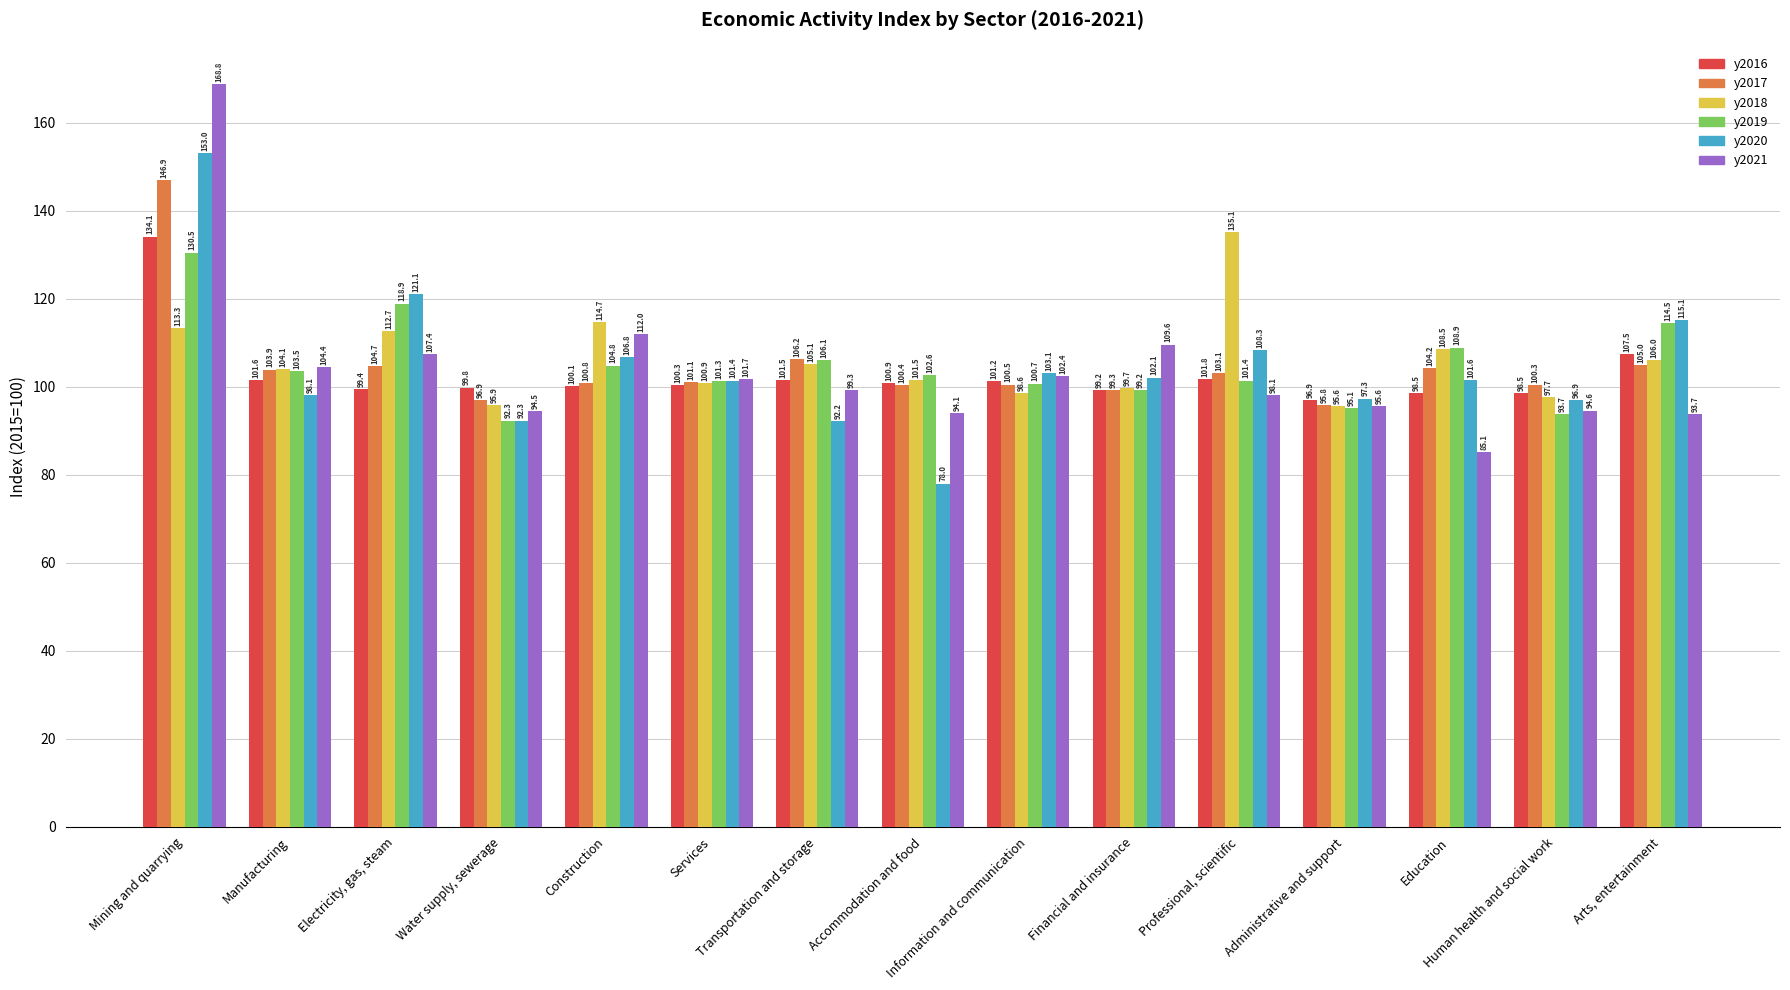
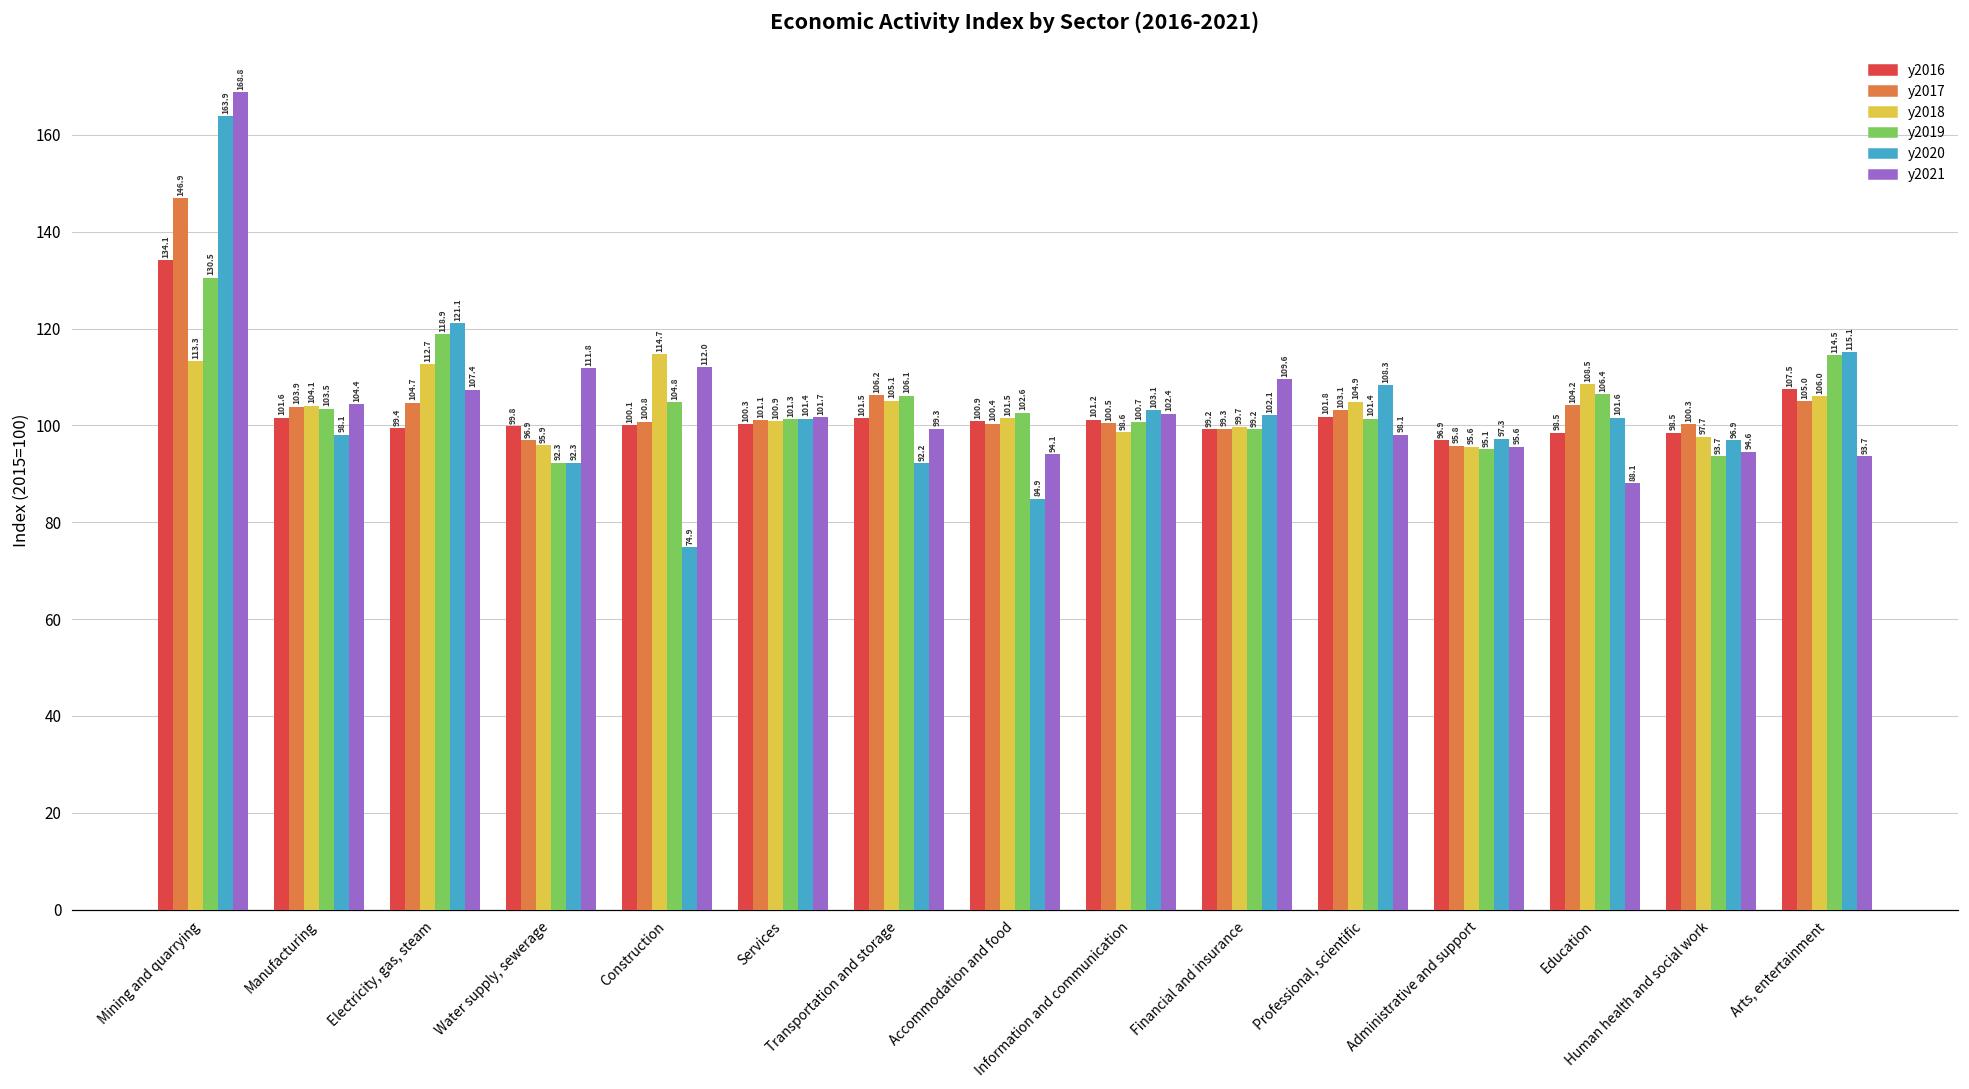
  {
    "y2018": {
      "Mining and quarrying": 113.3,
      "Manufacturing": 104.1,
      "Electricity, gas, steam": 112.7,
      "Water supply, sewerage": 95.9,
      "Construction": 114.7,
      "Services": 100.9,
      "Transportation and storage": 105.1,
      "Accommodation and food": 101.5,
      "Information and communication": 98.6,
      "Financial and insurance": 99.7,
-     "Professional, scientific": 135.1,
+     "Professional, scientific": 104.9,
      "Administrative and support": 95.6,
      "Education": 108.5,
      "Human health and social work": 97.7,
      "Arts, entertainment": 106.0
    },
    "y2019": {
      "Mining and quarrying": 130.5,
      "Manufacturing": 103.5,
      "Electricity, gas, steam": 118.9,
      "Water supply, sewerage": 92.3,
      "Construction": 104.8,
      "Services": 101.3,
      "Transportation and storage": 106.1,
      "Accommodation and food": 102.6,
      "Information and communication": 100.7,
      "Financial and insurance": 99.2,
      "Professional, scientific": 101.4,
      "Administrative and support": 95.1,
-     "Education": 108.9,
+     "Education": 106.4,
      "Human health and social work": 93.7,
      "Arts, entertainment": 114.5
    },
    "y2020": {
-     "Mining and quarrying": 153.0,
+     "Mining and quarrying": 163.9,
      "Manufacturing": 98.1,
      "Electricity, gas, steam": 121.1,
      "Water supply, sewerage": 92.3,
-     "Construction": 106.8,
+     "Construction": 74.9,
      "Services": 101.4,
      "Transportation and storage": 92.2,
-     "Accommodation and food": 78.0,
+     "Accommodation and food": 84.9,
      "Information and communication": 103.1,
      "Financial and insurance": 102.1,
      "Professional, scientific": 108.3,
      "Administrative and support": 97.3,
      "Education": 101.6,
      "Human health and social work": 96.9,
      "Arts, entertainment": 115.1
    },
    "y2021": {
      "Mining and quarrying": 168.8,
      "Manufacturing": 104.4,
      "Electricity, gas, steam": 107.4,
-     "Water supply, sewerage": 94.5,
+     "Water supply, sewerage": 111.8,
      "Construction": 112.0,
      "Services": 101.7,
      "Transportation and storage": 99.3,
      "Accommodation and food": 94.1,
      "Information and communication": 102.4,
      "Financial and insurance": 109.6,
      "Professional, scientific": 98.1,
      "Administrative and support": 95.6,
-     "Education": 85.1,
+     "Education": 88.1,
      "Human health and social work": 94.6,
      "Arts, entertainment": 93.7
    }
  }
